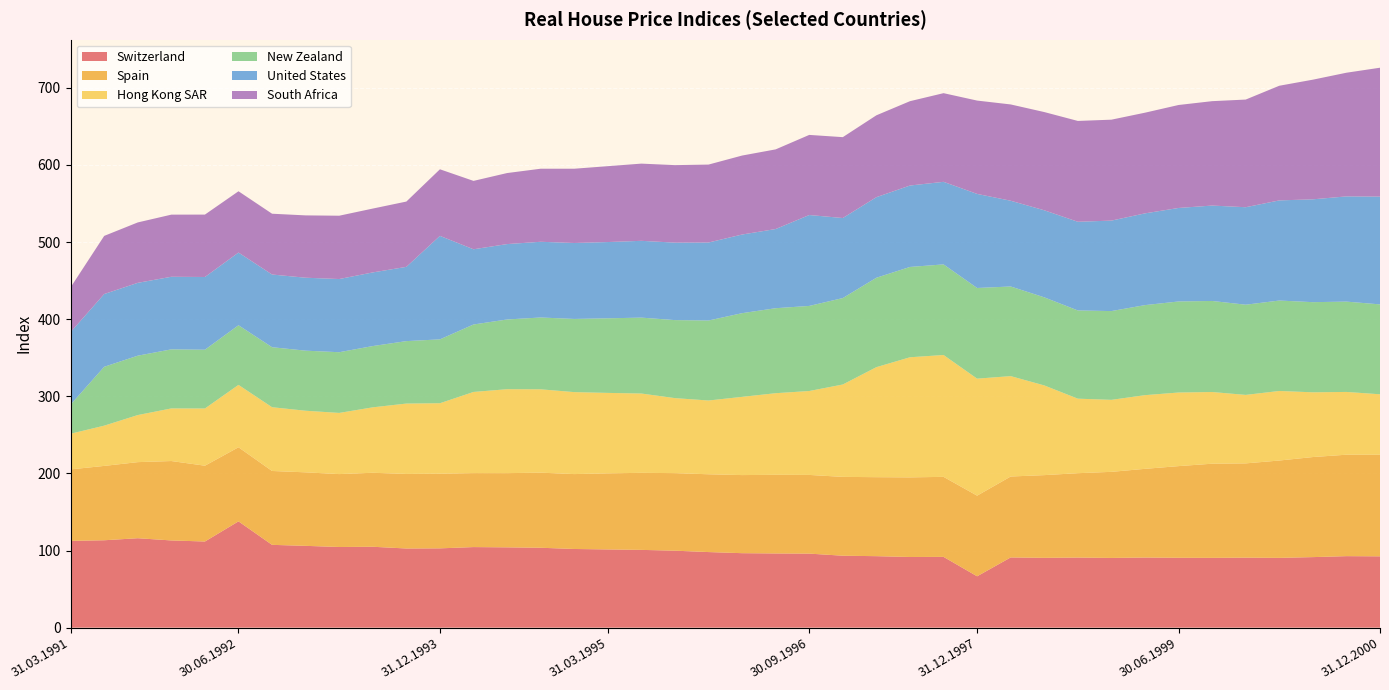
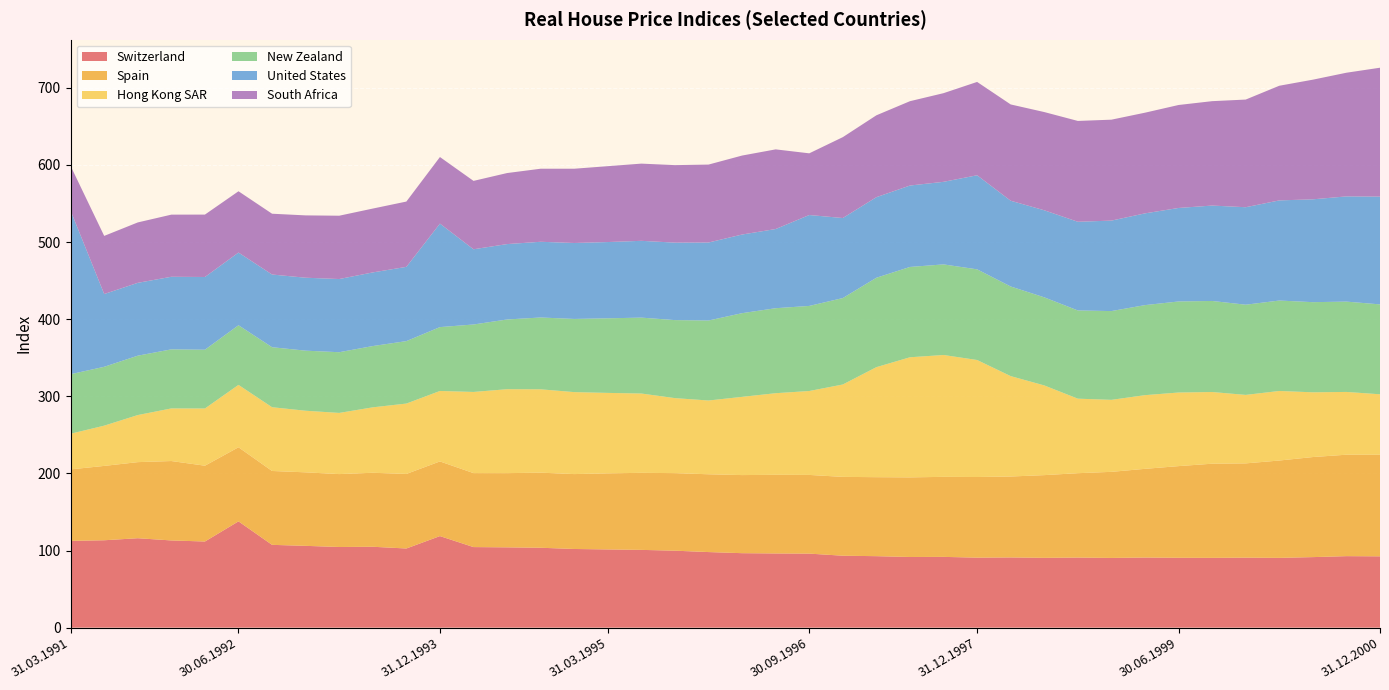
  {
    "Switzerland": {
      "31.03.1991": 110,
      "30.06.1992": 140,
-     "31.12.1993": 100,
+     "31.12.1993": 120,
      "31.03.1995": 100,
      "30.09.1996": 100,
-     "31.12.1997": 70,
+     "31.12.1997": 90,
      "30.06.1999": 90,
      "31.12.2000": 90
    },
    "New Zealand": {
-     "31.03.1991": 40,
+     "31.03.1991": 80,
      "30.06.1992": 80,
      "31.12.1993": 80,
      "31.03.1995": 100,
      "30.09.1996": 110,
      "31.12.1997": 120,
      "30.06.1999": 120,
      "31.12.2000": 120
    },
    "United States": {
-     "31.03.1991": 90,
+     "31.03.1991": 210,
      "30.06.1992": 90,
      "31.12.1993": 130,
      "31.03.1995": 100,
      "30.09.1996": 120,
      "31.12.1997": 120,
      "30.06.1999": 120,
      "31.12.2000": 140
    },
    "South Africa": {
      "31.03.1991": 60,
      "30.06.1992": 80,
      "31.12.1993": 90,
      "31.03.1995": 100,
-     "30.09.1996": 100,
+     "30.09.1996": 80,
      "31.12.1997": 120,
      "30.06.1999": 130,
      "31.12.2000": 170
    }
  }
